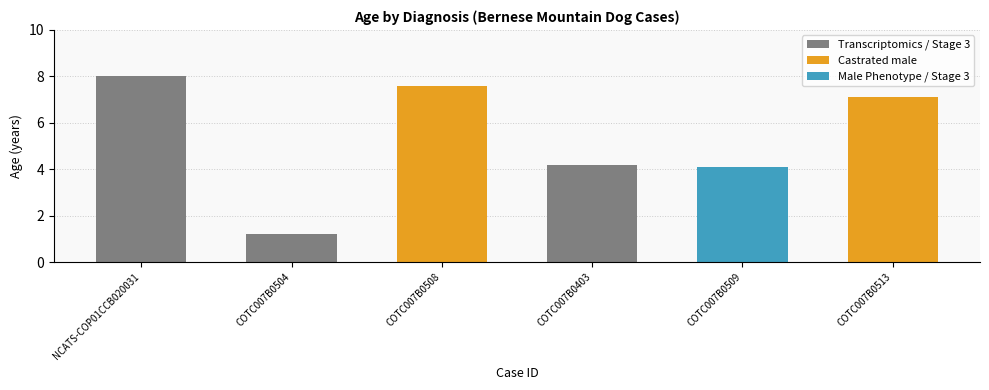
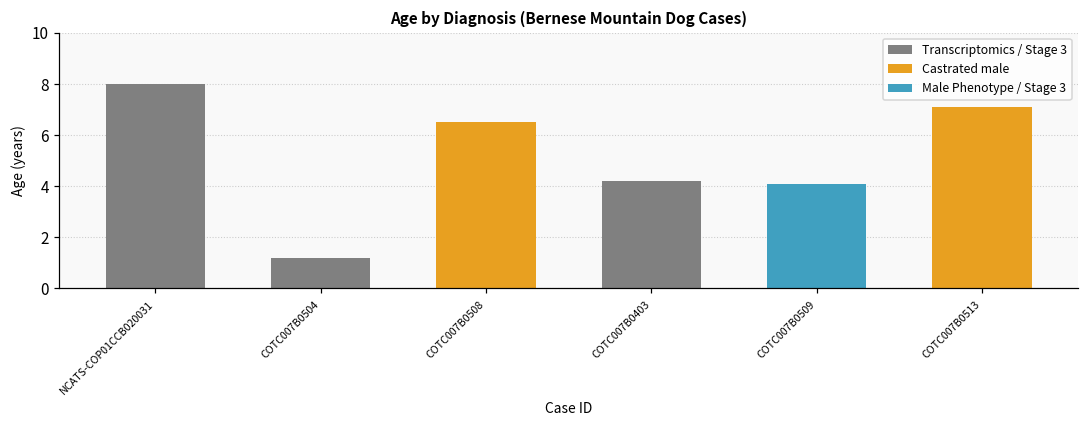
  {
    "NCATS-COP01CCB020031": 8.0,
    "COTC007B0504": 1.2,
-   "COTC007B0508": 7.6,
+   "COTC007B0508": 6.5,
    "COTC007B0403": 4.2,
    "COTC007B0509": 4.1,
    "COTC007B0513": 7.1
  }
